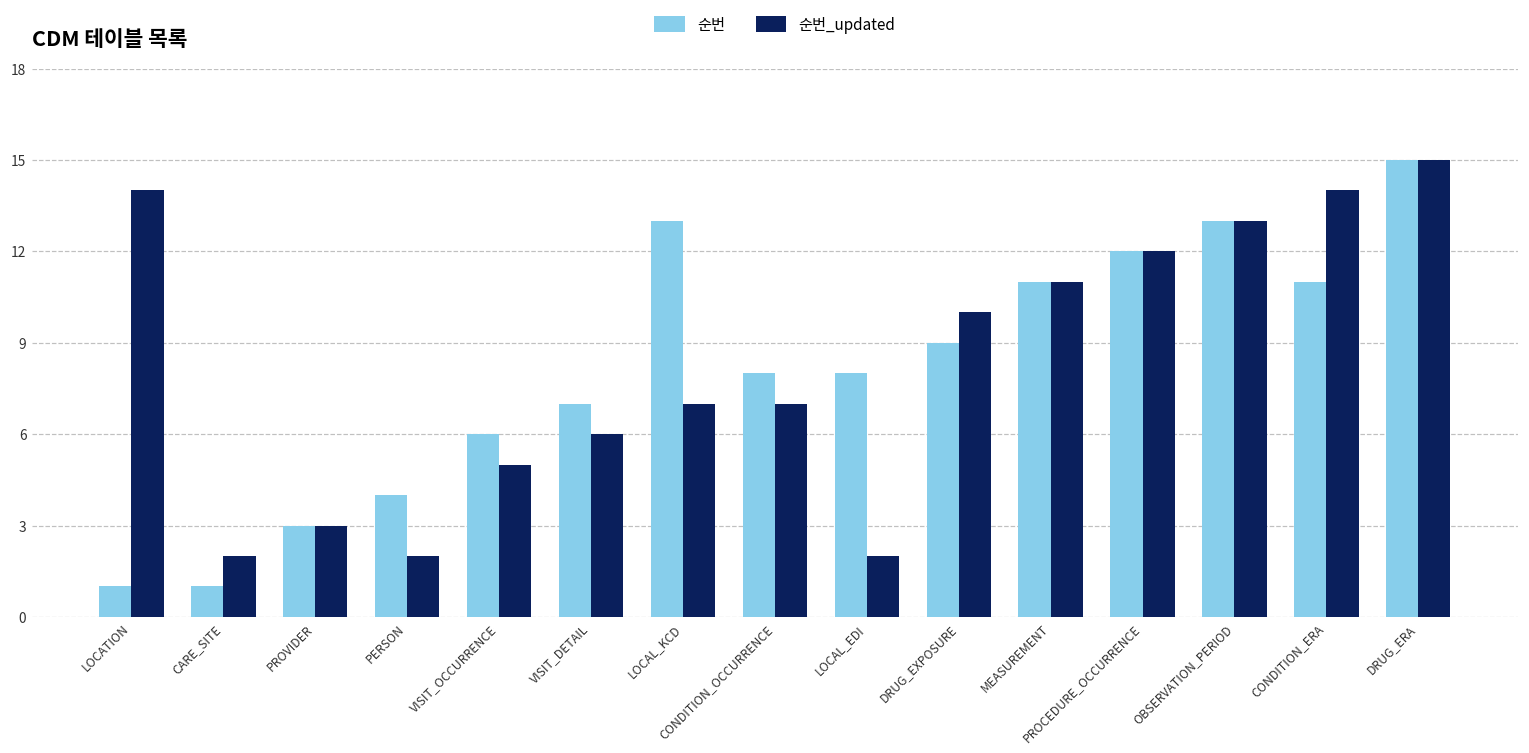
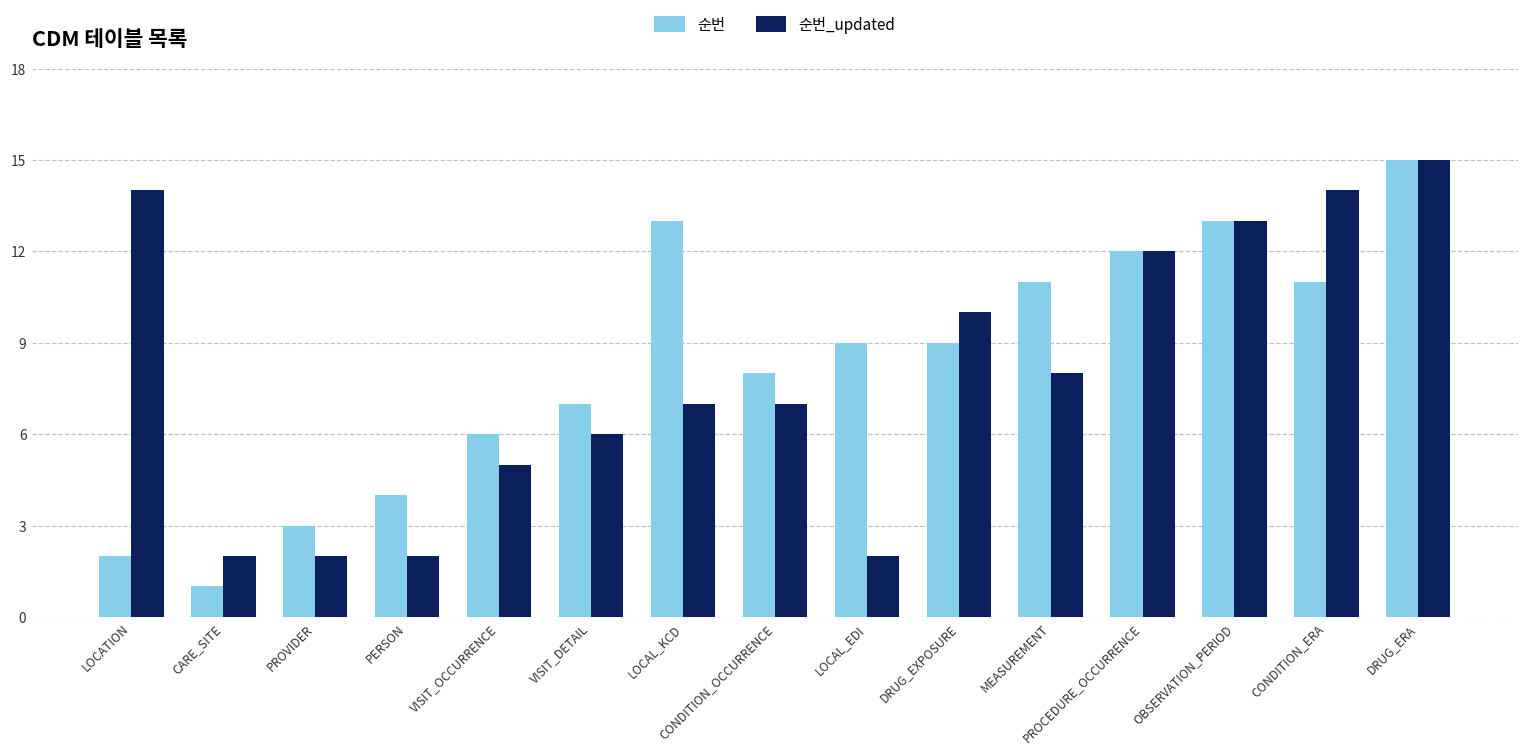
  {
    "순번": {
-     "LOCATION": 1,
+     "LOCATION": 2,
      "CARE_SITE": 1,
      "PROVIDER": 3,
      "PERSON": 4,
      "VISIT_OCCURRENCE": 6,
      "VISIT_DETAIL": 7,
      "LOCAL_KCD": 13,
      "CONDITION_OCCURRENCE": 8,
-     "LOCAL_EDI": 8,
+     "LOCAL_EDI": 9,
      "DRUG_EXPOSURE": 9,
      "MEASUREMENT": 11,
      "PROCEDURE_OCCURRENCE": 12,
      "OBSERVATION_PERIOD": 13,
      "CONDITION_ERA": 11,
      "DRUG_ERA": 15
    },
    "순번_updated": {
      "LOCATION": 14,
      "CARE_SITE": 2,
-     "PROVIDER": 3,
+     "PROVIDER": 2,
      "PERSON": 2,
      "VISIT_OCCURRENCE": 5,
      "VISIT_DETAIL": 6,
      "LOCAL_KCD": 7,
      "CONDITION_OCCURRENCE": 7,
      "LOCAL_EDI": 2,
      "DRUG_EXPOSURE": 10,
-     "MEASUREMENT": 11,
+     "MEASUREMENT": 8,
      "PROCEDURE_OCCURRENCE": 12,
      "OBSERVATION_PERIOD": 13,
      "CONDITION_ERA": 14,
      "DRUG_ERA": 15
    }
  }
